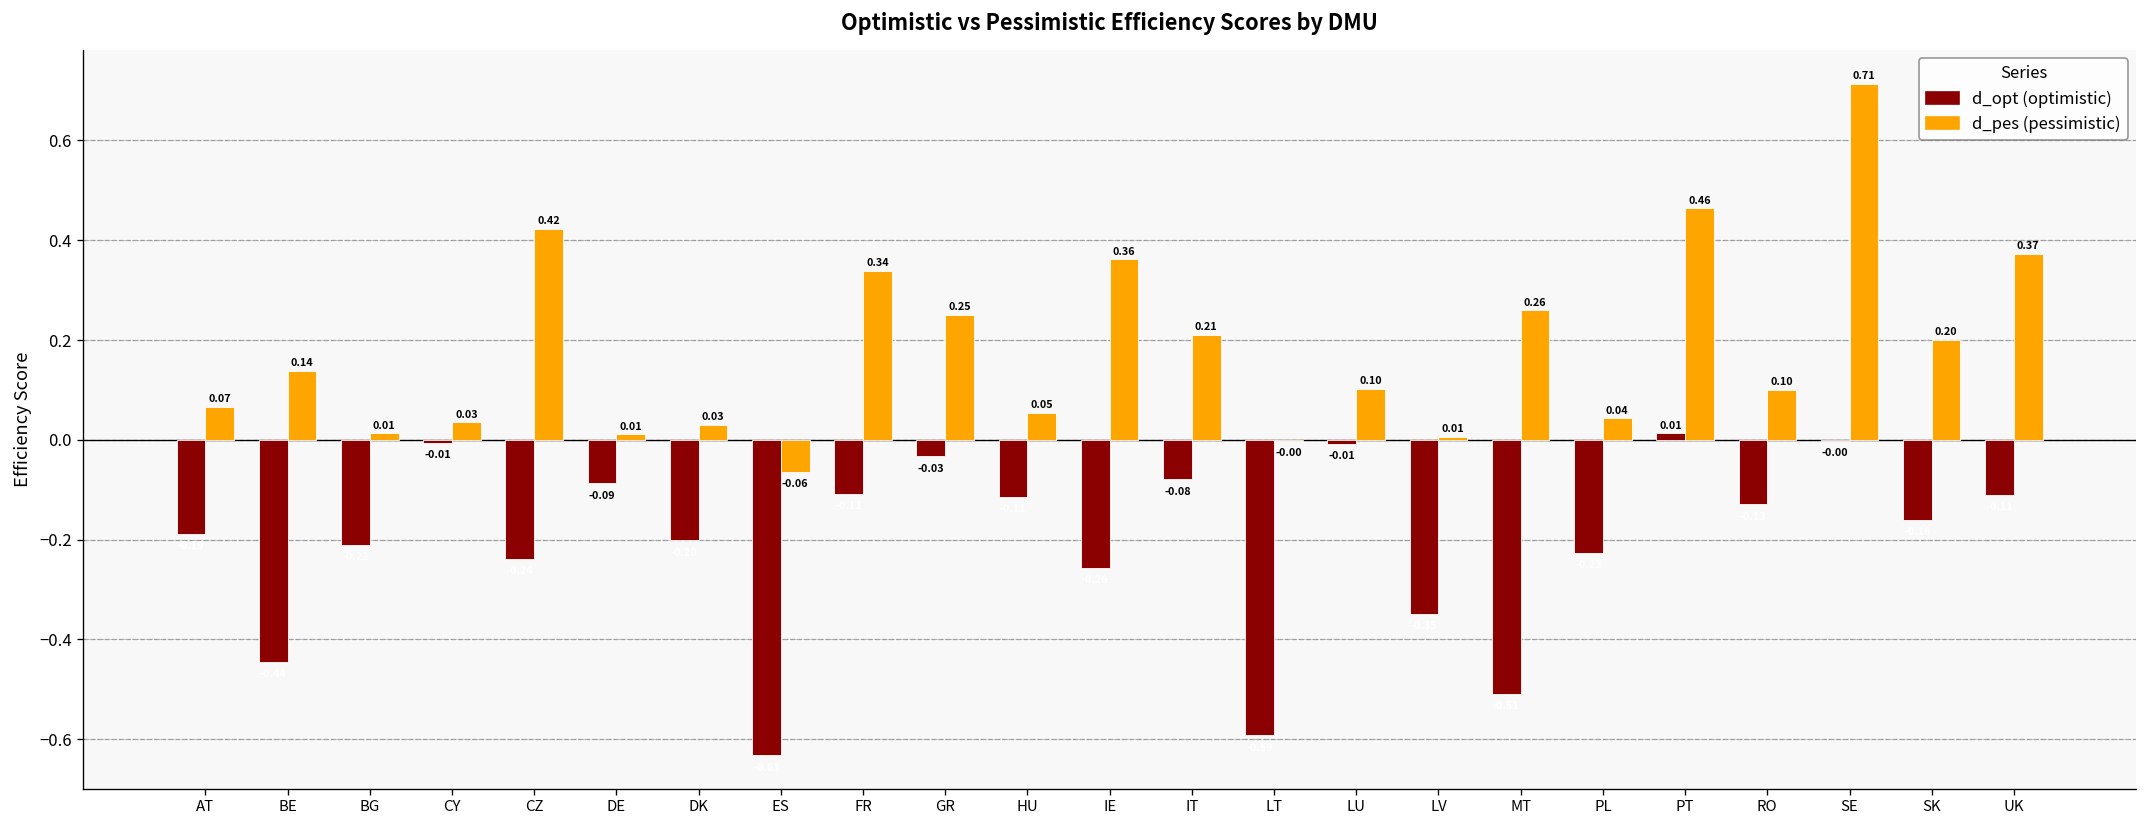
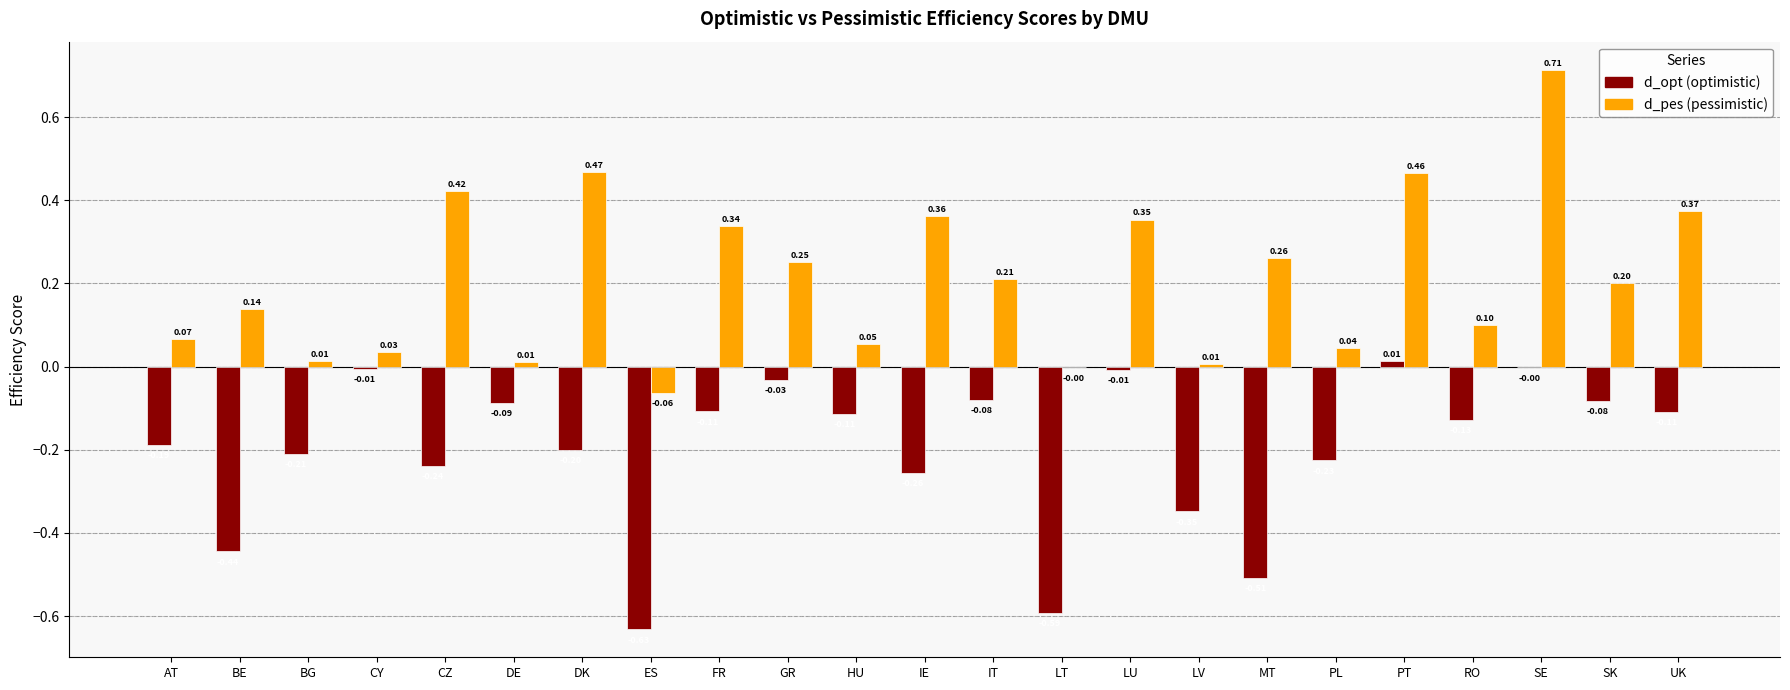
  {
    "d_opt (optimistic)": {
      "AT": -0.19,
      "BE": -0.44,
      "BG": -0.21,
      "CZ": -0.24,
      "DK": -0.20,
      "ES": -0.63,
      "FR": -0.11,
      "HU": -0.11,
      "IE": -0.26,
      "LT": -0.59,
      "LV": -0.35,
      "MT": -0.51,
      "PL": -0.23,
      "RO": -0.13,
-     "SK": -0.16,
+     "SK": -0.08,
      "UK": -0.11
    },
    "d_pes (pessimistic)": {
      "AT": 0.07,
      "BE": 0.14,
      "BG": 0.01,
      "CY": 0.03,
      "CZ": 0.42,
      "DE": 0.01,
-     "DK": 0.03,
+     "DK": 0.47,
      "ES": -0.06,
      "FR": 0.34,
      "GR": 0.25,
      "HU": 0.05,
      "IE": 0.36,
      "IT": 0.21,
      "LT": -0.00,
-     "LU": 0.10,
+     "LU": 0.35,
      "LV": 0.01,
      "MT": 0.26,
      "PL": 0.04,
      "PT": 0.46,
      "RO": 0.10,
      "SE": 0.71,
      "SK": 0.20,
      "UK": 0.37
    }
  }
